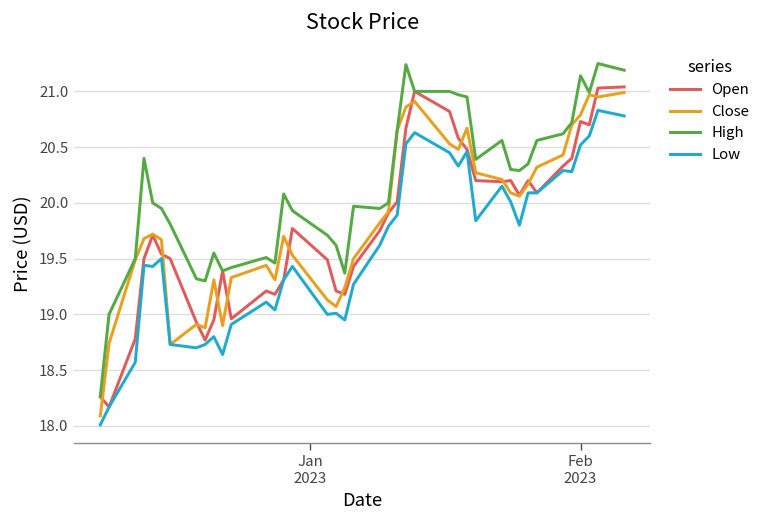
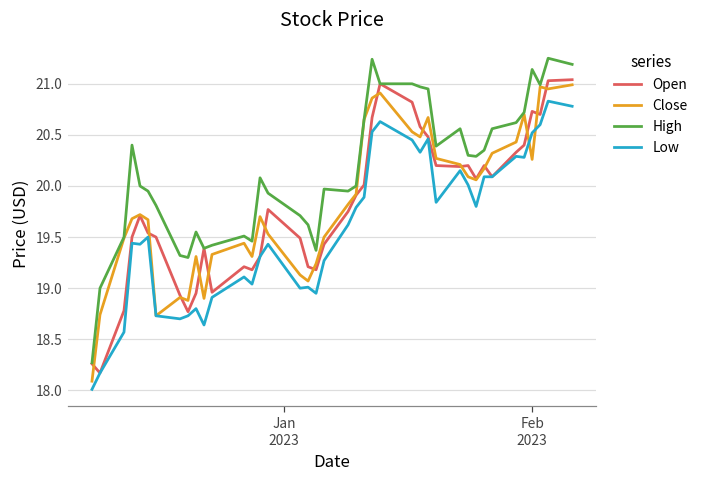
  {
    "Open": {
      "Feb 2023": 20.7
    },
    "Close": {
-     "Feb 2023": 20.8
+     "Feb 2023": 20.3
    },
    "High": {
      "Feb 2023": 21.1
    },
    "Low": {
      "Feb 2023": 20.5
    }
  }
